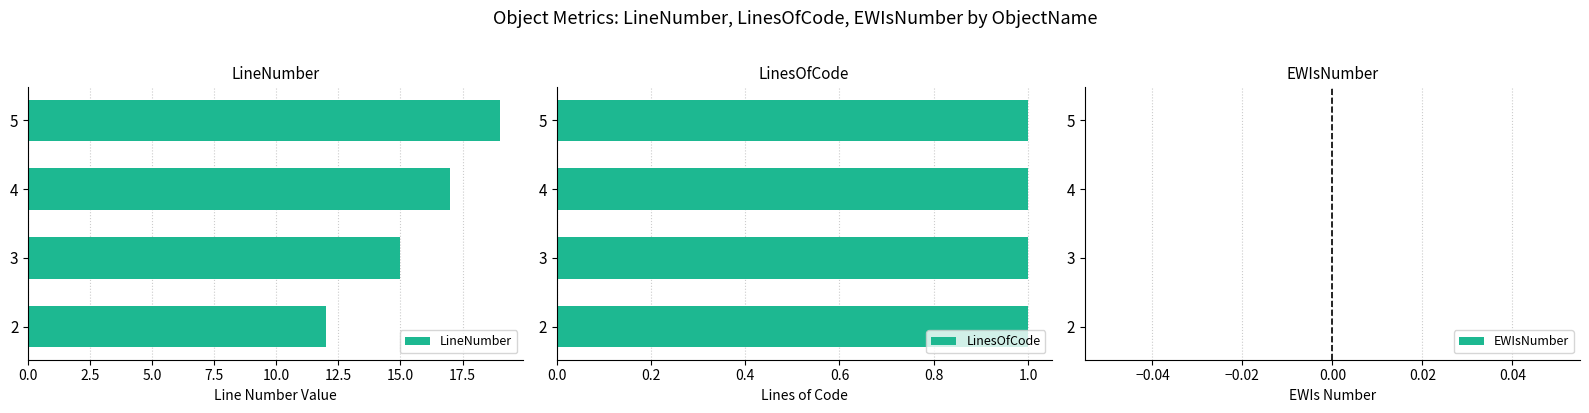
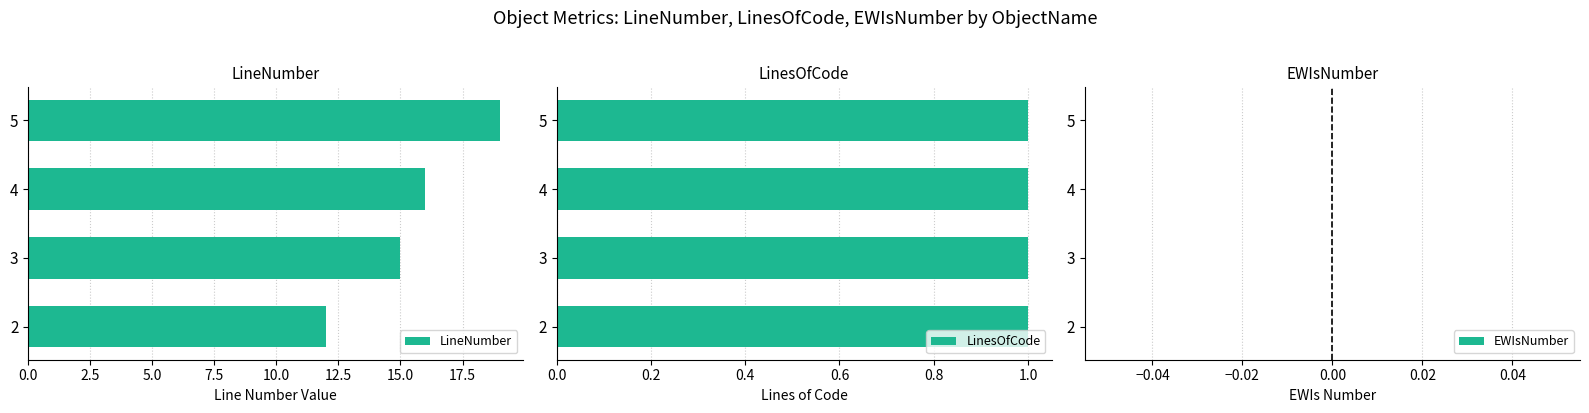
  {
    "LineNumber": {
      "5": 19,
-     "4": 17,
+     "4": 16,
      "3": 15,
      "2": 12
    },
    "LinesOfCode": {
      "5": 1.00,
      "4": 1.00,
      "3": 1.00,
      "2": 1.00
    },
    "EWIsNumber": {
      "5": 0.000,
      "4": 0.000,
      "3": 0.000,
      "2": 0.000
    }
  }
